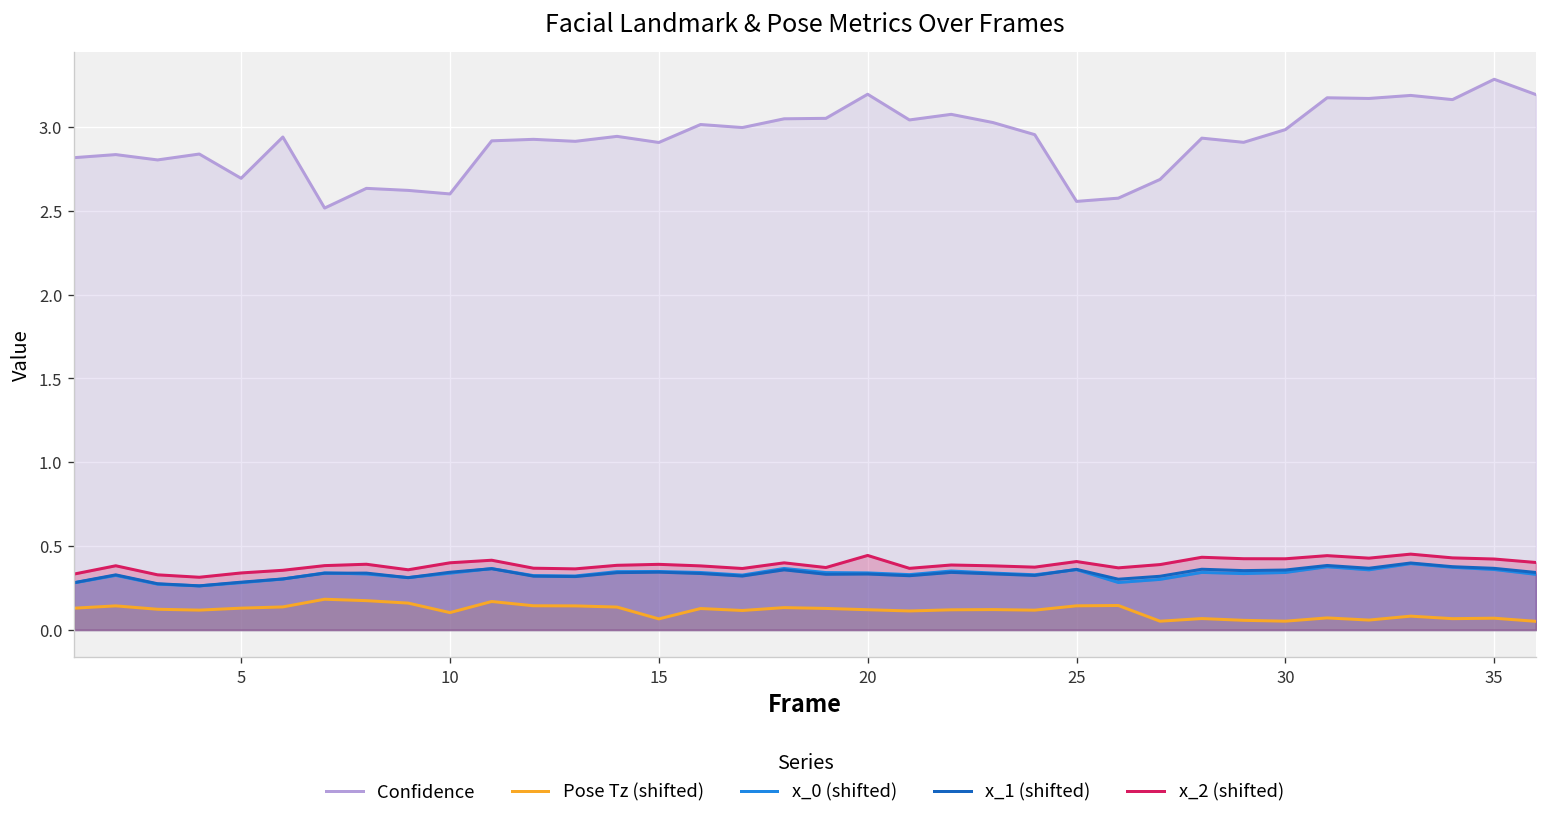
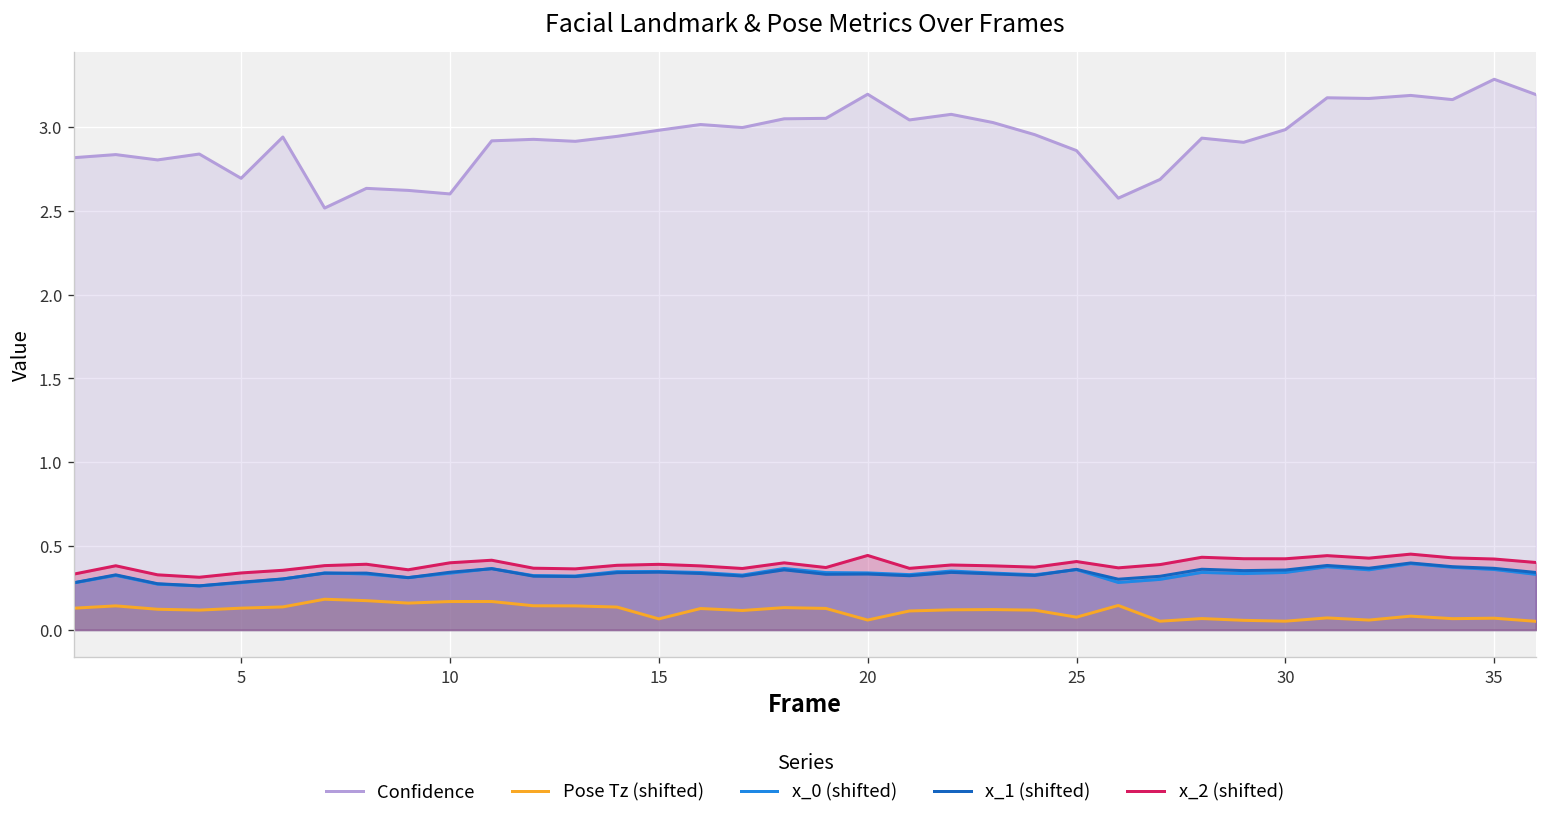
  {
    "Confidence": {
      "5": 2.69,
      "10": 2.60,
-     "15": 2.91,
+     "15": 2.98,
      "20": 3.19,
-     "25": 2.56,
+     "25": 2.86,
      "30": 2.98,
      "35": 3.28
    },
    "Pose Tz (shifted)": {
      "5": 0.13,
-     "10": 0.10,
+     "10": 0.17,
      "15": 0.07,
-     "20": 0.12,
-     "25": 0.14,
+     "20": 0.06,
+     "25": 0.08,
      "30": 0.05,
      "35": 0.07
    },
    "x_2 (shifted)": {
      "5": 0.34,
      "10": 0.40,
      "15": 0.39,
      "20": 0.44,
      "25": 0.41,
      "30": 0.42,
      "35": 0.42
    }
  }
